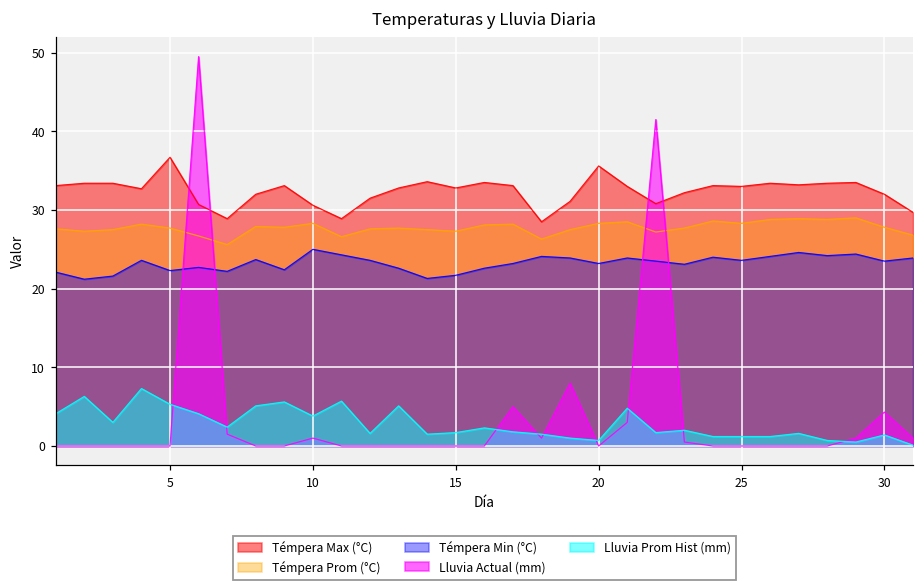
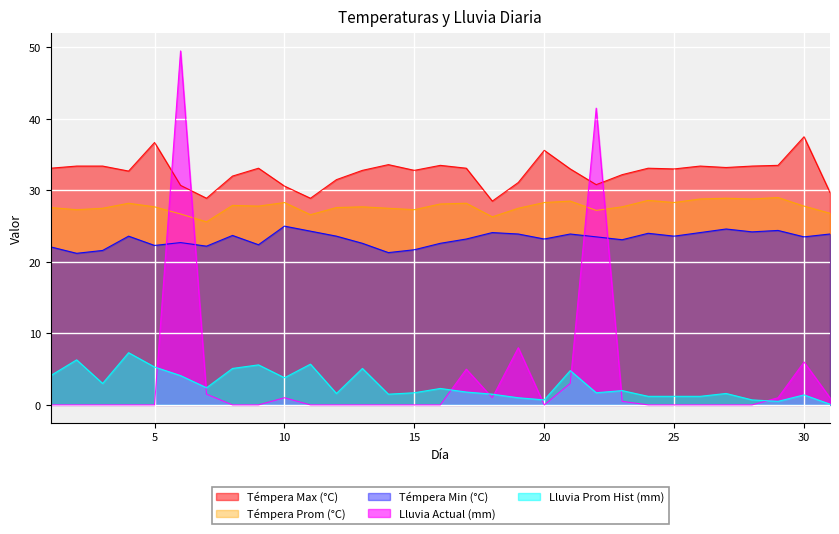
  {
    "Témpera Max (°C)": {
      "5": 37,
      "10": 31,
      "15": 33,
      "20": 36,
      "25": 33,
-     "30": 32
+     "30": 38
    },
    "Témpera Prom (°C)": {
      "5": 28,
      "10": 28,
      "15": 27,
      "20": 28,
      "25": 28,
      "30": 28
    },
    "Témpera Min (°C)": {
      "5": 22,
      "10": 25,
      "15": 22,
      "20": 23,
      "25": 24,
      "30": 24
    },
    "Lluvia Actual (mm)": {
      "5": 0,
      "10": 1,
      "15": 0,
      "20": 0,
      "25": 0,
-     "30": 4
+     "30": 6
    },
    "Lluvia Prom Hist (mm)": {
      "5": 5,
      "10": 4,
      "15": 2,
      "20": 1,
      "25": 1,
      "30": 1
    }
  }
